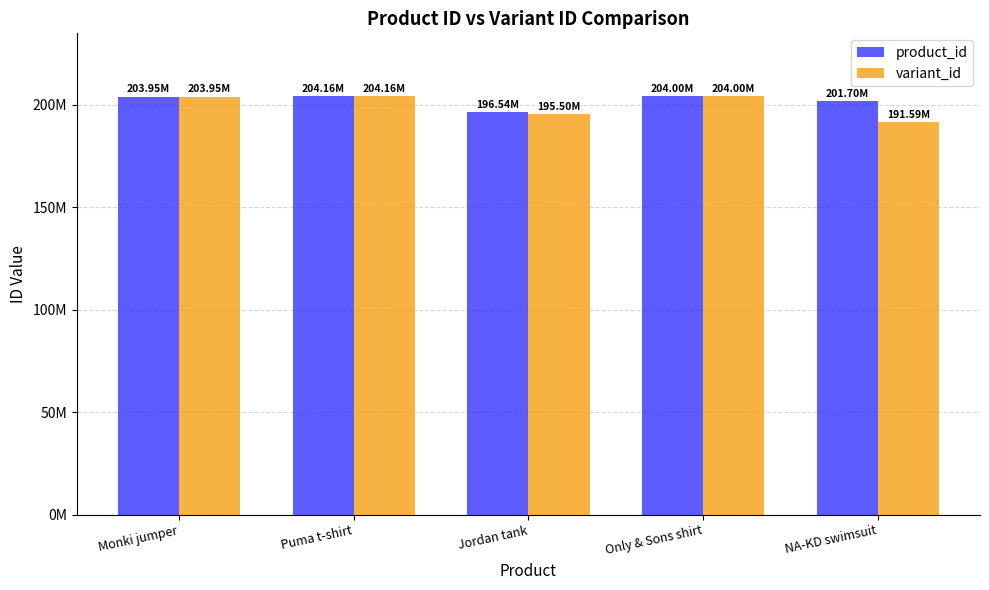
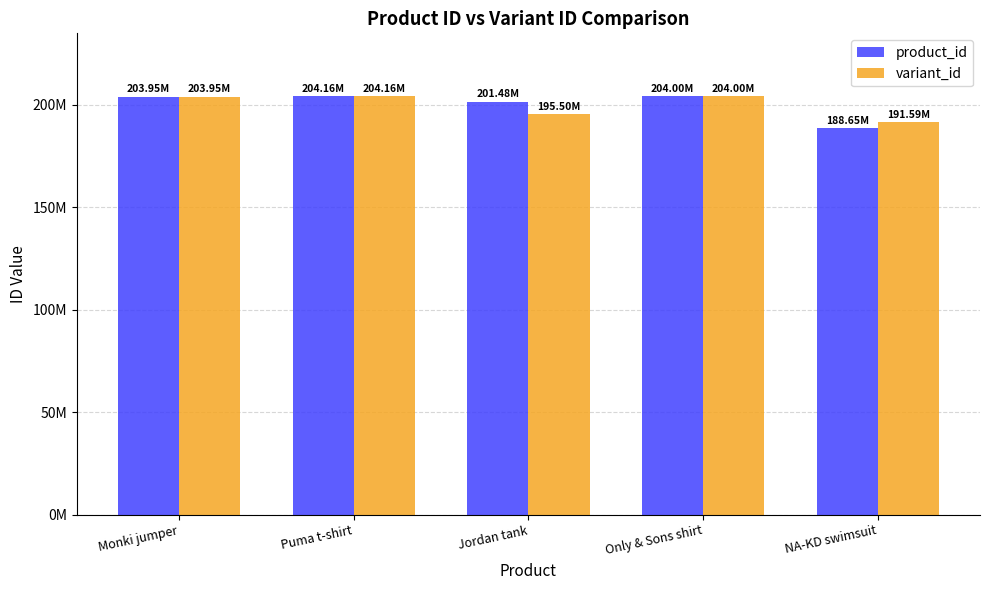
  {
    "product_id": {
      "Monki jumper": "203.95M",
      "Puma t-shirt": "204.16M",
-     "Jordan tank": "196.54M",
+     "Jordan tank": "201.48M",
      "Only & Sons shirt": "204.00M",
-     "NA-KD swimsuit": "201.70M"
+     "NA-KD swimsuit": "188.65M"
    },
    "variant_id": {
      "Monki jumper": "203.95M",
      "Puma t-shirt": "204.16M",
      "Jordan tank": "195.50M",
      "Only & Sons shirt": "204.00M",
      "NA-KD swimsuit": "191.59M"
    }
  }
